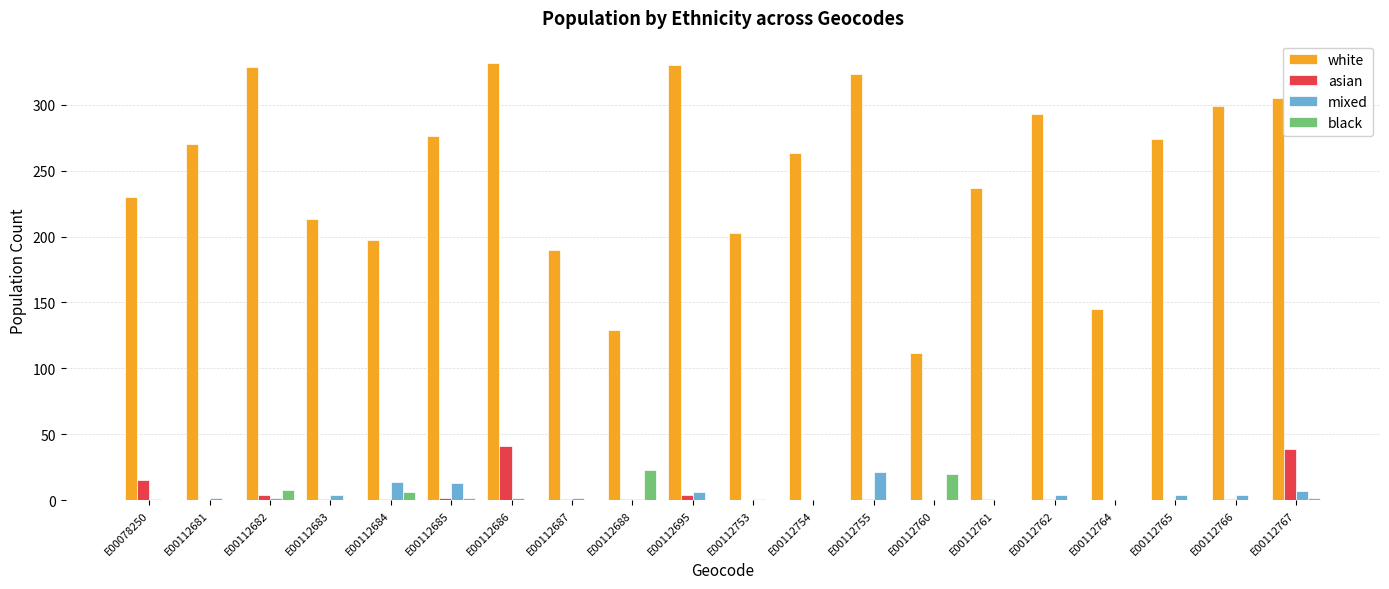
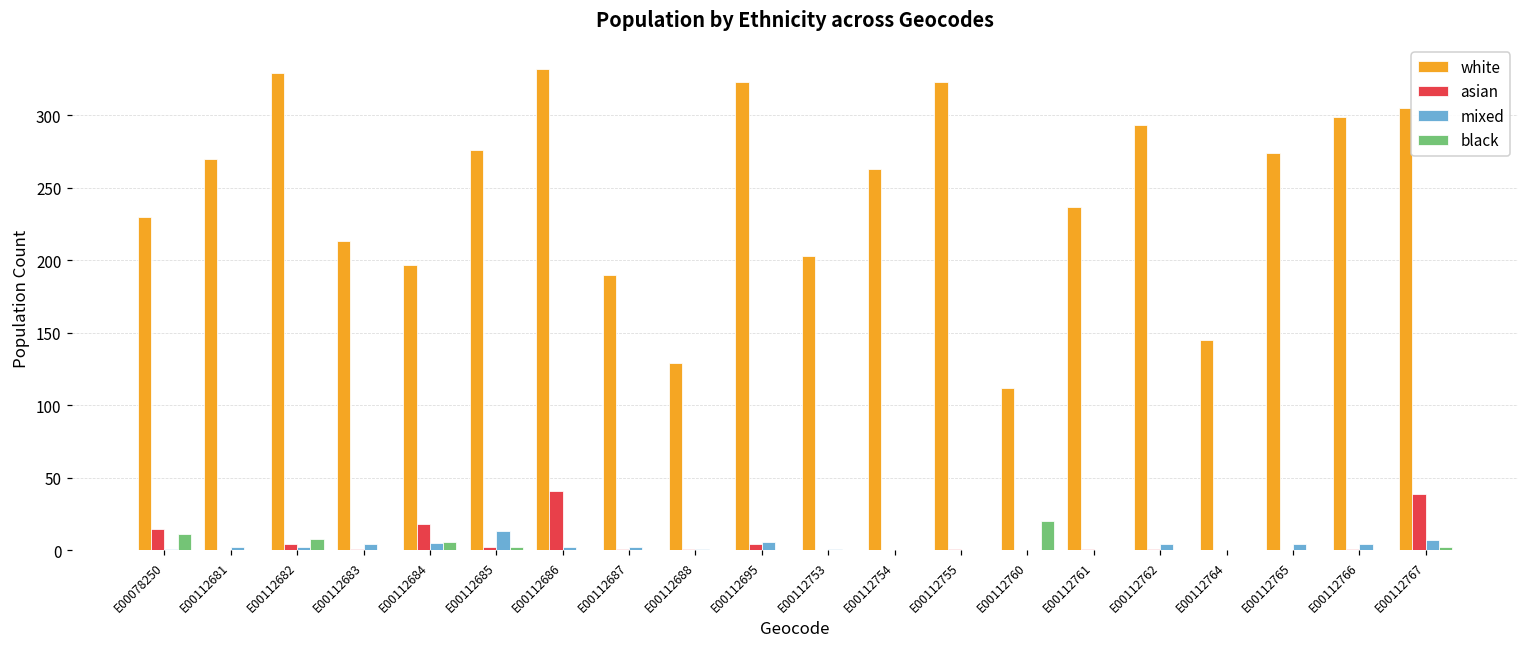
  {
    "white": {
      "E00078250": 230,
      "E00112681": 270,
      "E00112682": 329,
      "E00112683": 213,
      "E00112684": 197,
      "E00112685": 276,
      "E00112686": 332,
      "E00112687": 190,
      "E00112688": 129,
-     "E00112695": 330,
+     "E00112695": 323,
      "E00112753": 203,
      "E00112754": 263,
      "E00112755": 323,
      "E00112760": 112,
      "E00112761": 237,
      "E00112762": 293,
      "E00112764": 145,
      "E00112765": 274,
      "E00112766": 299,
      "E00112767": 305
    },
    "asian": {
      "E00078250": 15,
      "E00112681": 0,
      "E00112682": 4,
-     "E00112684": 1,
+     "E00112684": 18,
      "E00112685": 2,
      "E00112686": 41,
      "E00112695": 4,
      "E00112753": 0,
      "E00112754": 0,
      "E00112760": 0,
      "E00112764": 0,
      "E00112765": 0,
      "E00112767": 39
    },
    "mixed": {
      "E00112681": 2,
      "E00112682": 2,
      "E00112683": 4,
-     "E00112684": 14,
+     "E00112684": 5,
      "E00112685": 13,
      "E00112686": 2,
      "E00112687": 2,
      "E00112695": 6,
      "E00112754": 0,
-     "E00112755": 21,
+     "E00112755": 0,
      "E00112760": 0,
      "E00112761": 0,
      "E00112762": 4,
      "E00112764": 0,
      "E00112765": 4,
      "E00112766": 4,
      "E00112767": 7
    },
    "black": {
-     "E00078250": 0,
+     "E00078250": 11,
      "E00112681": 0,
      "E00112682": 8,
      "E00112683": 0,
      "E00112684": 6,
      "E00112685": 2,
      "E00112686": 0,
      "E00112687": 0,
-     "E00112688": 23,
+     "E00112688": 0,
      "E00112695": 0,
      "E00112753": 0,
      "E00112754": 0,
      "E00112755": 0,
      "E00112760": 20,
      "E00112761": 0,
      "E00112762": 0,
      "E00112764": 0,
      "E00112765": 0,
      "E00112766": 0,
      "E00112767": 2
    }
  }
